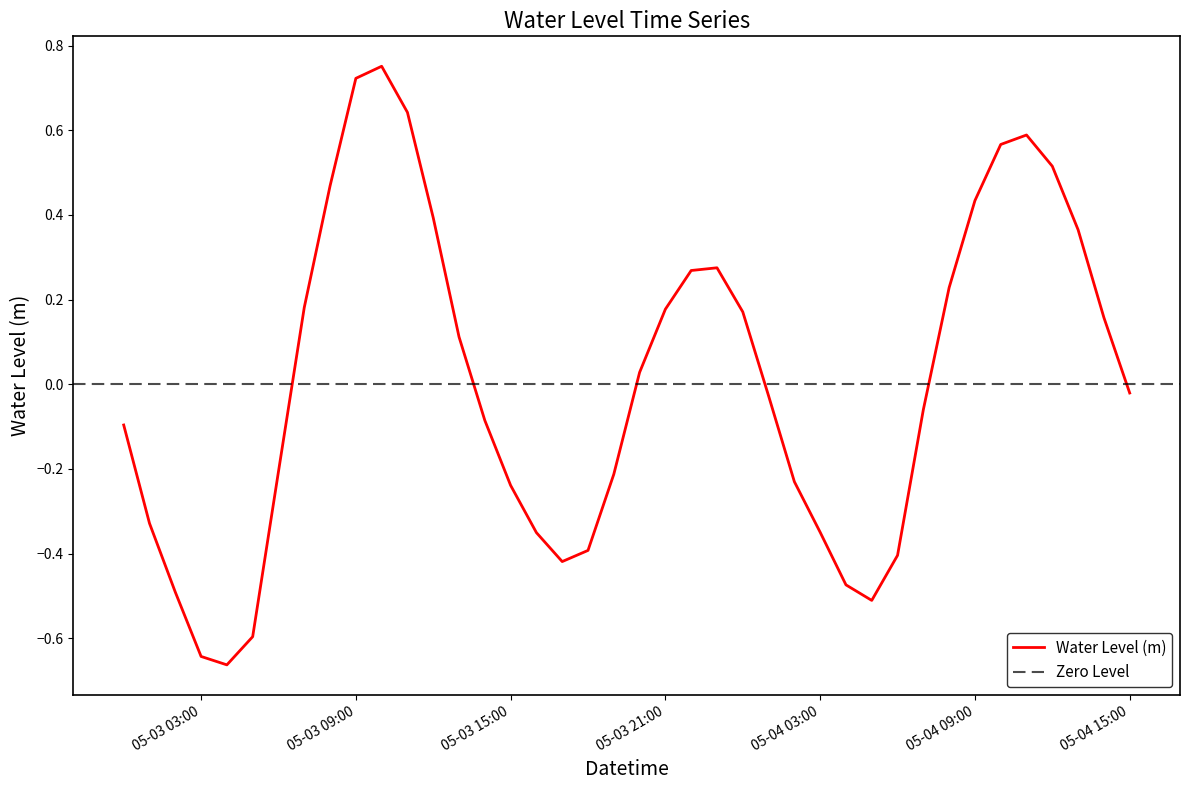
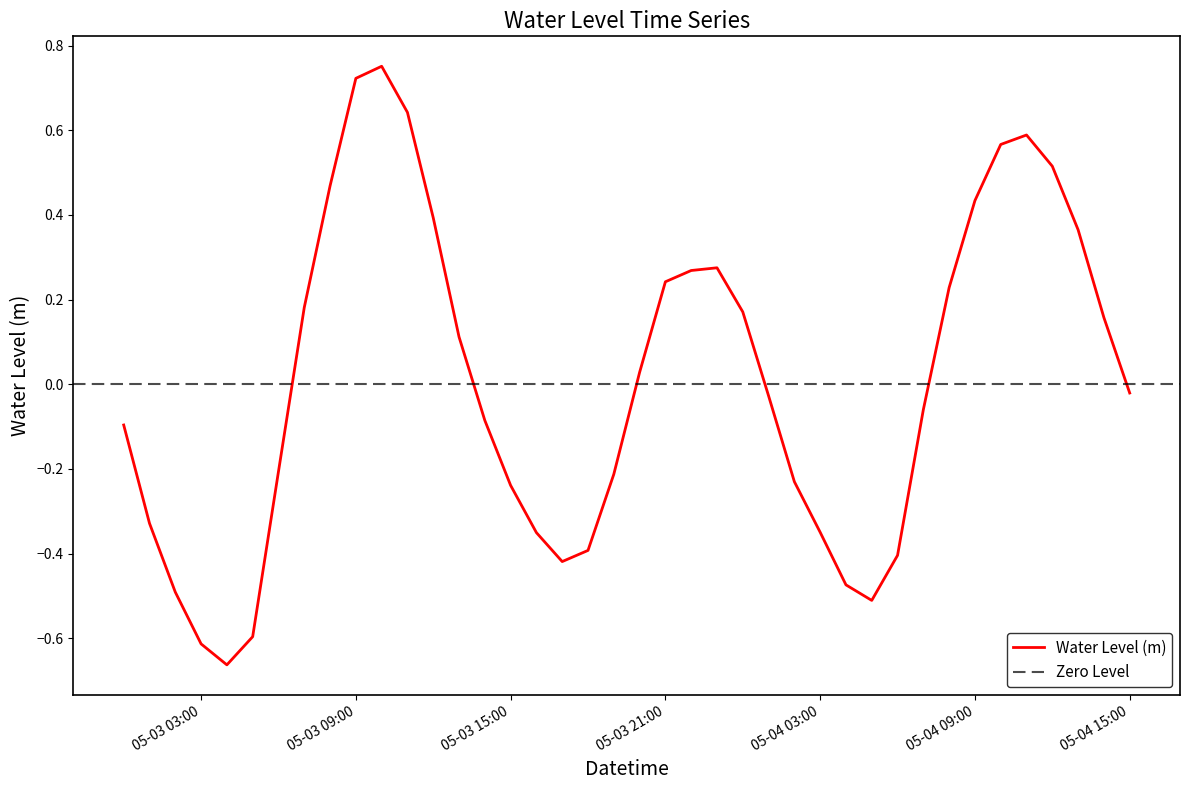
  {
-   "05-03 03:00": -0.64,
+   "05-03 03:00": -0.61,
    "05-03 09:00": 0.72,
    "05-03 15:00": -0.24,
-   "05-03 21:00": 0.18,
+   "05-03 21:00": 0.24,
    "05-04 03:00": -0.35,
    "05-04 09:00": 0.43,
    "05-04 15:00": -0.02
  }
